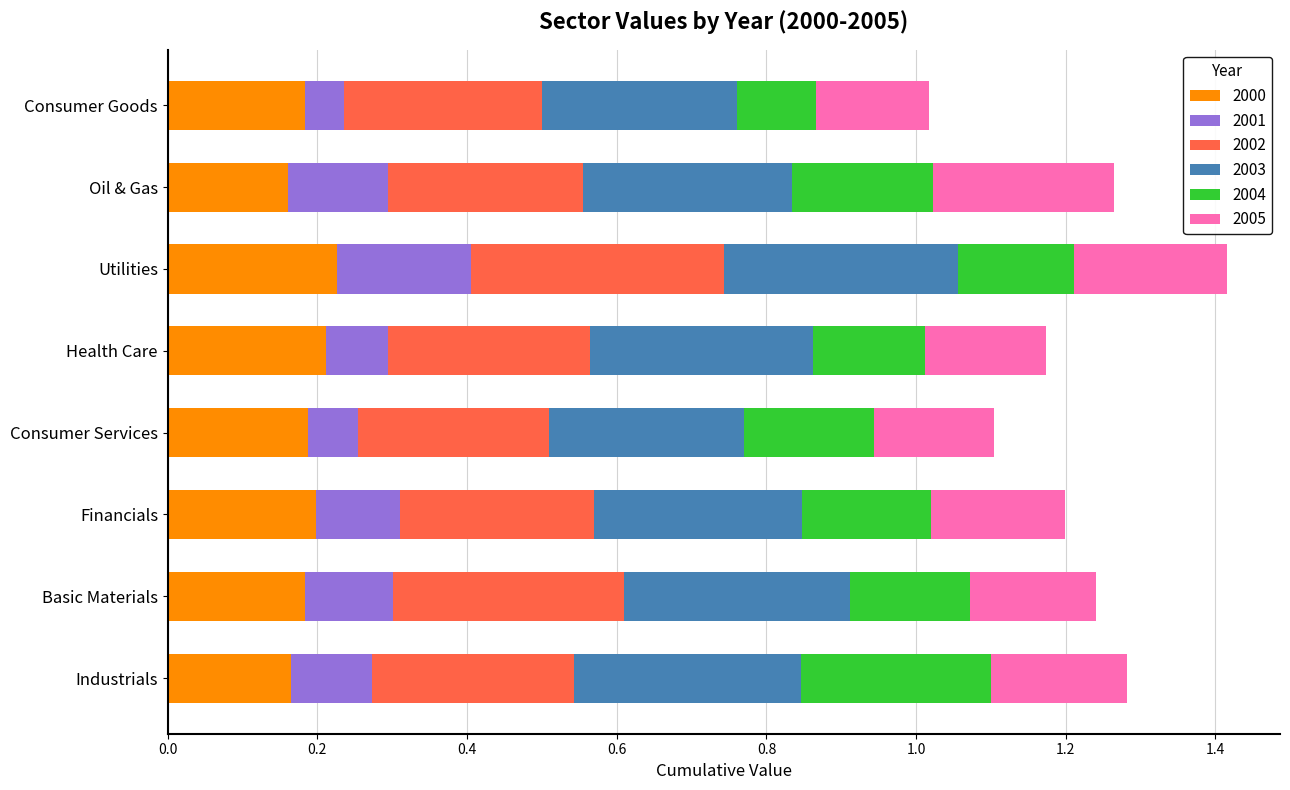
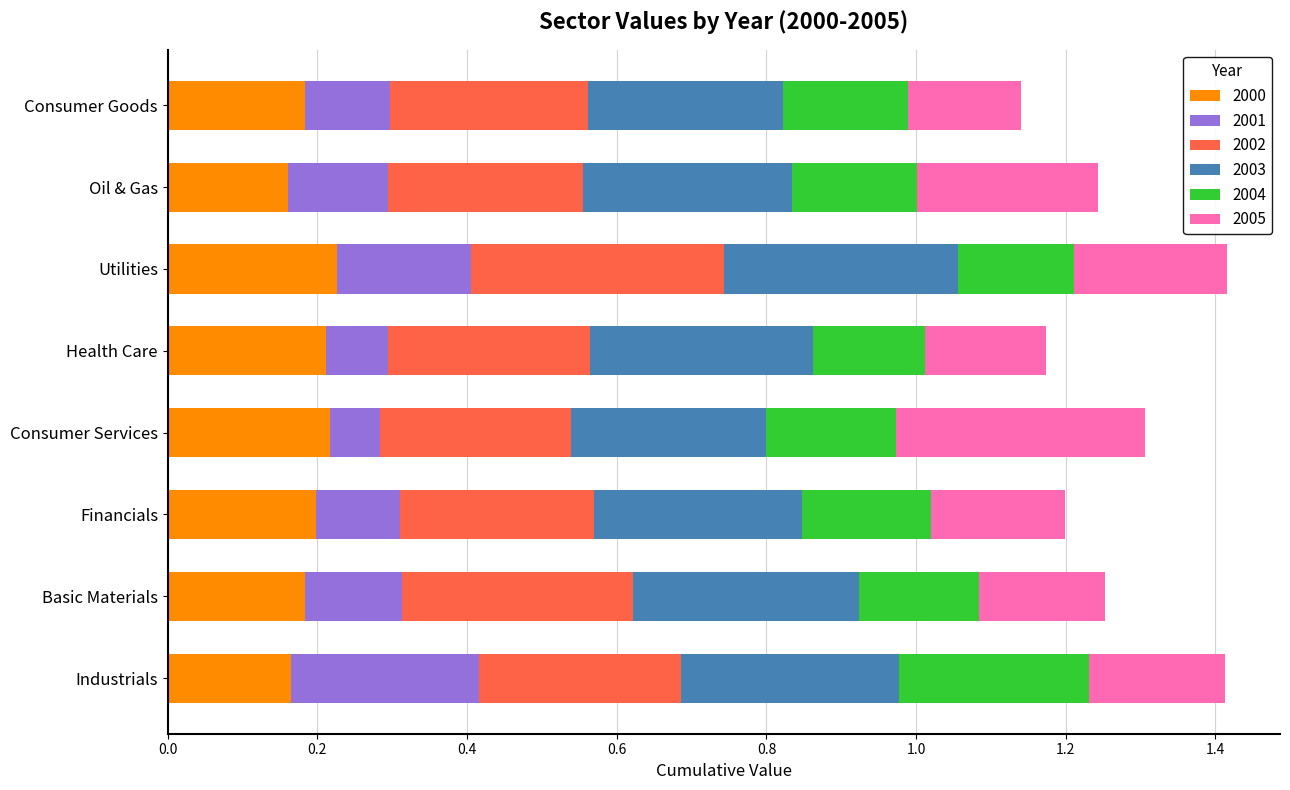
  {
    "2000": {
      "Consumer Goods": 0.18,
      "Oil & Gas": 0.16,
      "Utilities": 0.23,
      "Health Care": 0.21,
-     "Consumer Services": 0.19,
+     "Consumer Services": 0.22,
      "Financials": 0.20,
      "Basic Materials": 0.18,
      "Industrials": 0.16
    },
    "2001": {
-     "Consumer Goods": 0.05,
+     "Consumer Goods": 0.11,
      "Oil & Gas": 0.13,
      "Utilities": 0.18,
      "Health Care": 0.08,
      "Consumer Services": 0.07,
      "Financials": 0.11,
-     "Basic Materials": 0.12,
-     "Industrials": 0.11
+     "Basic Materials": 0.13,
+     "Industrials": 0.25
    },
    "2002": {
      "Consumer Goods": 0.26,
      "Oil & Gas": 0.26,
      "Utilities": 0.34,
      "Health Care": 0.27,
      "Consumer Services": 0.26,
      "Financials": 0.26,
      "Basic Materials": 0.31,
      "Industrials": 0.27
    },
    "2003": {
      "Consumer Goods": 0.26,
      "Oil & Gas": 0.28,
      "Utilities": 0.31,
      "Health Care": 0.30,
      "Consumer Services": 0.26,
      "Financials": 0.28,
      "Basic Materials": 0.30,
-     "Industrials": 0.30
+     "Industrials": 0.29
    },
    "2004": {
-     "Consumer Goods": 0.11,
-     "Oil & Gas": 0.19,
+     "Consumer Goods": 0.17,
+     "Oil & Gas": 0.17,
      "Utilities": 0.16,
      "Health Care": 0.15,
      "Consumer Services": 0.17,
      "Financials": 0.17,
      "Basic Materials": 0.16,
      "Industrials": 0.25
    },
    "2005": {
      "Consumer Goods": 0.15,
      "Oil & Gas": 0.24,
      "Utilities": 0.20,
      "Health Care": 0.16,
-     "Consumer Services": 0.16,
+     "Consumer Services": 0.33,
      "Financials": 0.18,
      "Basic Materials": 0.17,
      "Industrials": 0.18
    }
  }
